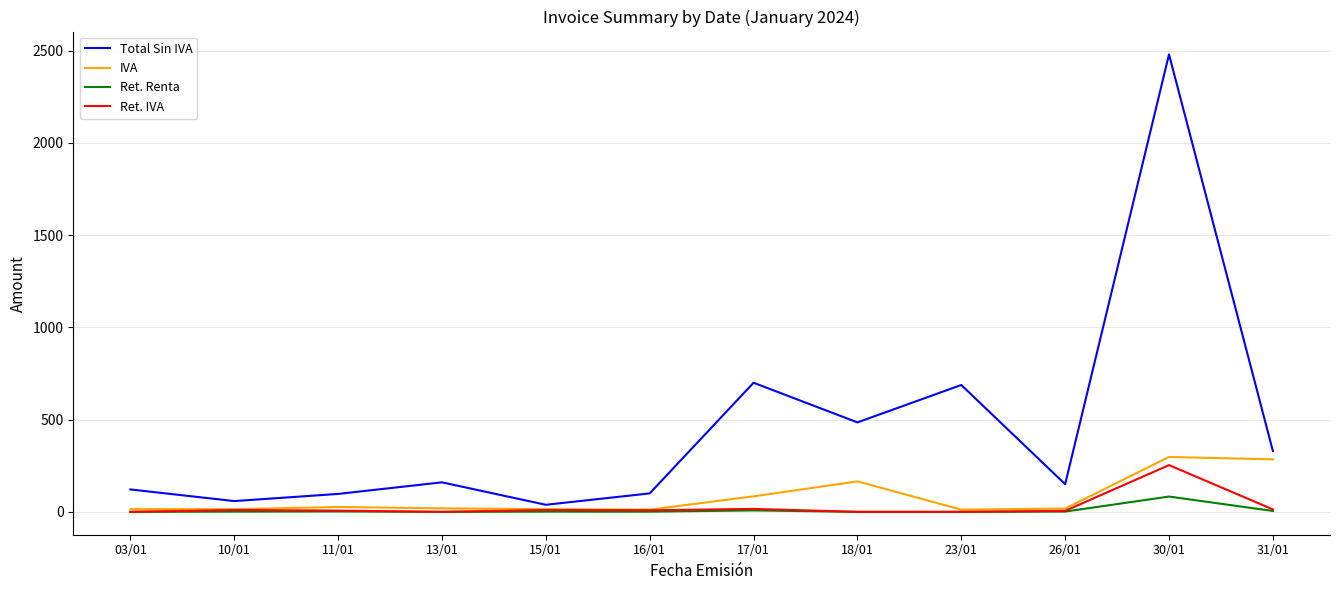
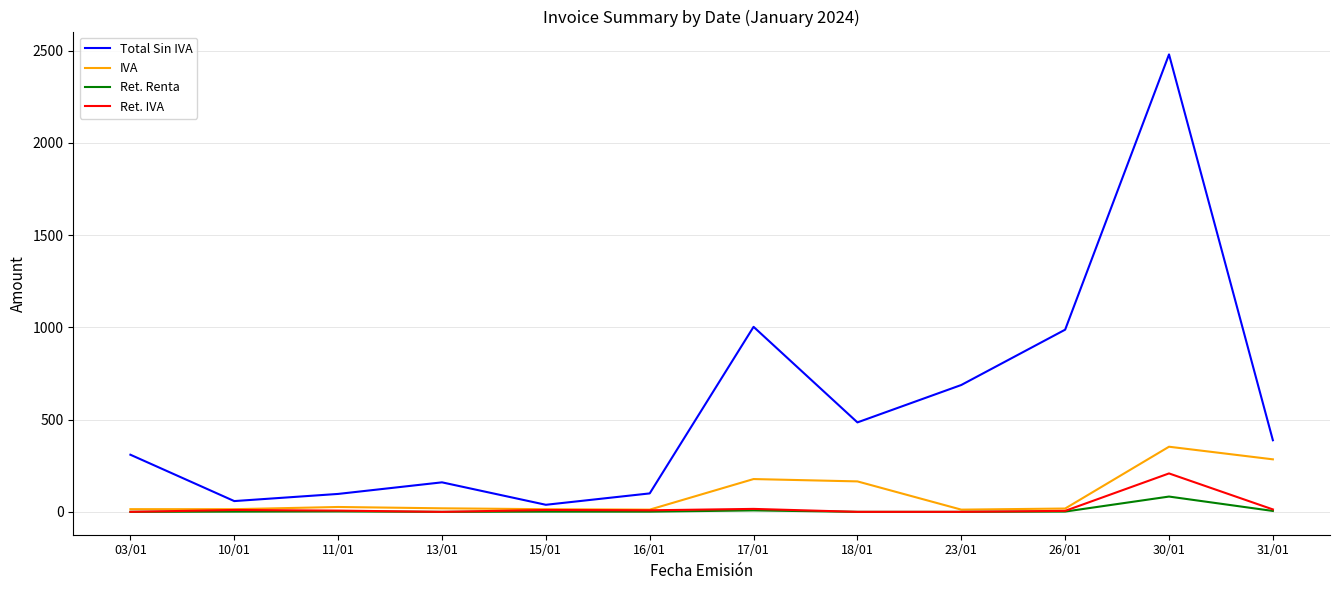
  {
    "Total Sin IVA": {
-     "03/01": 120,
+     "03/01": 310,
      "10/01": 60,
      "11/01": 100,
      "13/01": 160,
      "15/01": 40,
      "16/01": 100,
-     "17/01": 700,
+     "17/01": 1000,
      "18/01": 490,
      "23/01": 690,
-     "26/01": 150,
+     "26/01": 990,
      "30/01": 2480,
-     "31/01": 330
+     "31/01": 390
    },
    "IVA": {
      "03/01": 10,
      "11/01": 30,
      "13/01": 20,
-     "17/01": 80,
+     "17/01": 180,
      "18/01": 170,
-     "30/01": 300,
+     "30/01": 350,
      "31/01": 280
    },
    "Ret. Renta": {
      "30/01": 80
    },
    "Ret. IVA": {
-     "30/01": 250
+     "30/01": 210
    }
  }
